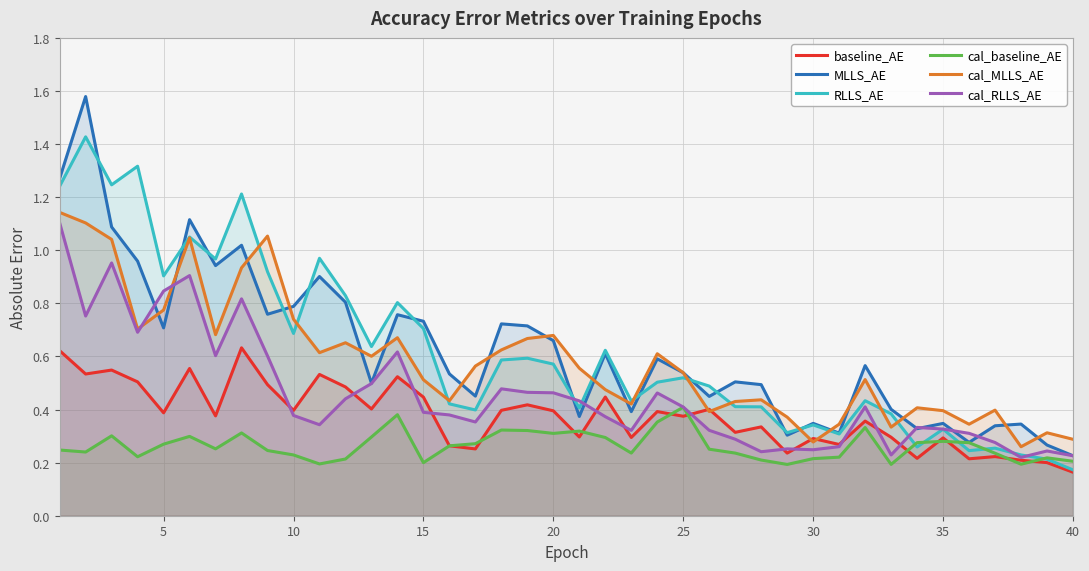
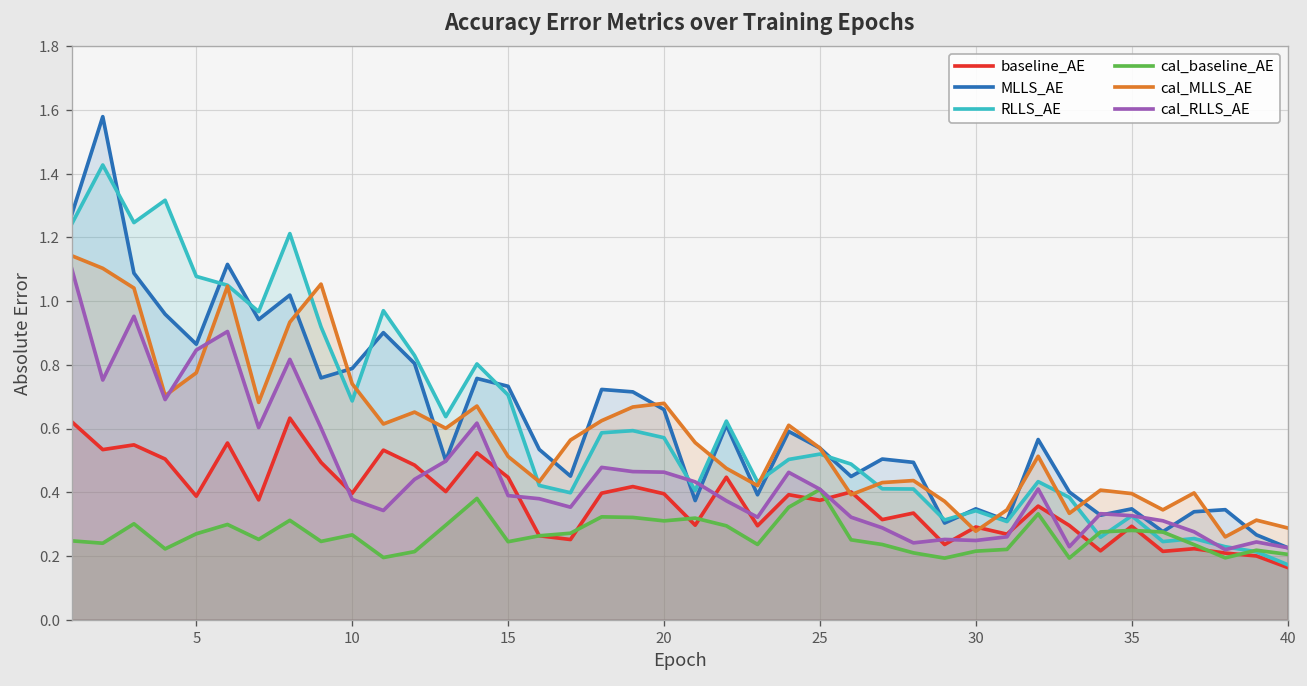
  {
    "baseline_AE": {
      "5": 0.39,
      "10": 0.40,
      "15": 0.45,
      "20": 0.40,
      "25": 0.37,
      "30": 0.29,
      "35": 0.29
    },
    "MLLS_AE": {
-     "5": 0.71,
+     "5": 0.86,
      "10": 0.79,
      "15": 0.73,
      "20": 0.66,
      "35": 0.35
    },
    "RLLS_AE": {
-     "5": 0.90,
+     "5": 1.08,
      "10": 0.69,
      "15": 0.71,
      "20": 0.57,
      "25": 0.52
    },
    "cal_baseline_AE": {
      "5": 0.27,
-     "10": 0.23,
-     "15": 0.20,
+     "10": 0.27,
+     "15": 0.24,
      "20": 0.31,
      "30": 0.22,
      "35": 0.28,
      "40": 0.21
    },
    "cal_MLLS_AE": {
      "5": 0.77,
      "10": 0.74,
      "15": 0.51,
      "20": 0.68,
      "30": 0.28,
      "35": 0.40,
      "40": 0.29
    },
    "cal_RLLS_AE": {
      "5": 0.85,
      "10": 0.38,
      "15": 0.39,
      "20": 0.46,
      "30": 0.25
    }
  }
